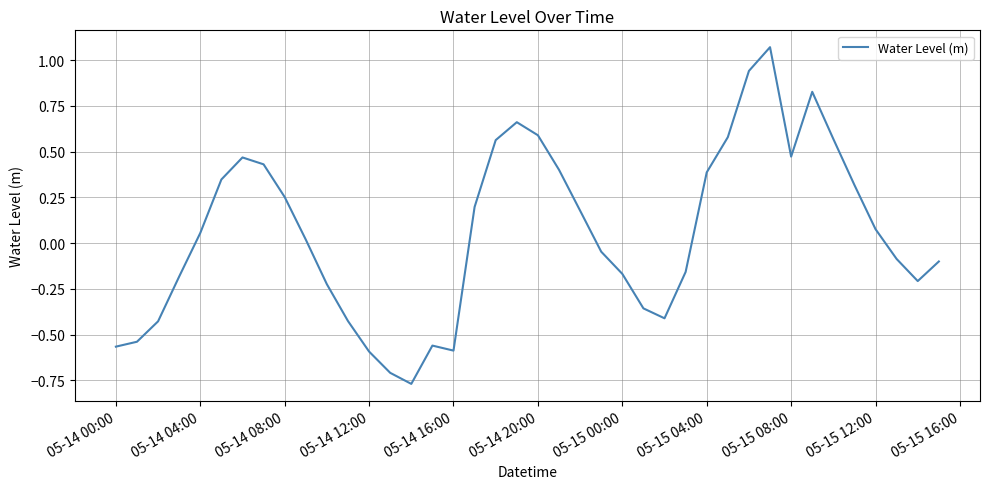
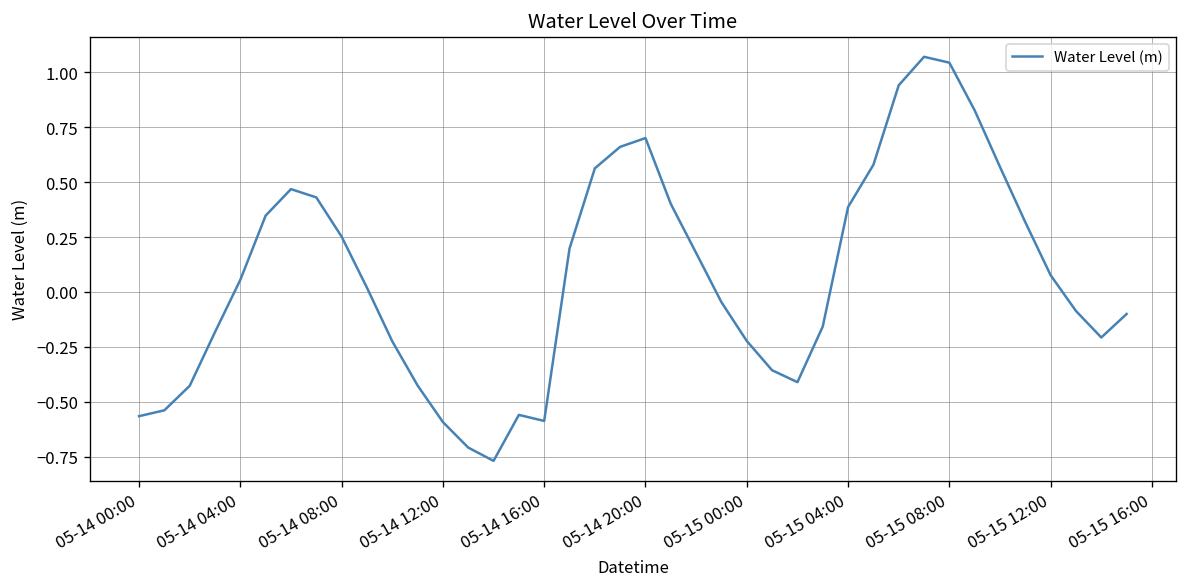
  {
    "05-14 00:00": -0.57,
    "05-14 04:00": 0.06,
    "05-14 08:00": 0.25,
    "05-14 12:00": -0.59,
    "05-14 16:00": -0.59,
-   "05-14 20:00": 0.59,
-   "05-15 00:00": -0.17,
+   "05-14 20:00": 0.70,
+   "05-15 00:00": -0.22,
    "05-15 04:00": 0.39,
-   "05-15 08:00": 0.47,
+   "05-15 08:00": 1.04,
    "05-15 12:00": 0.08
  }
